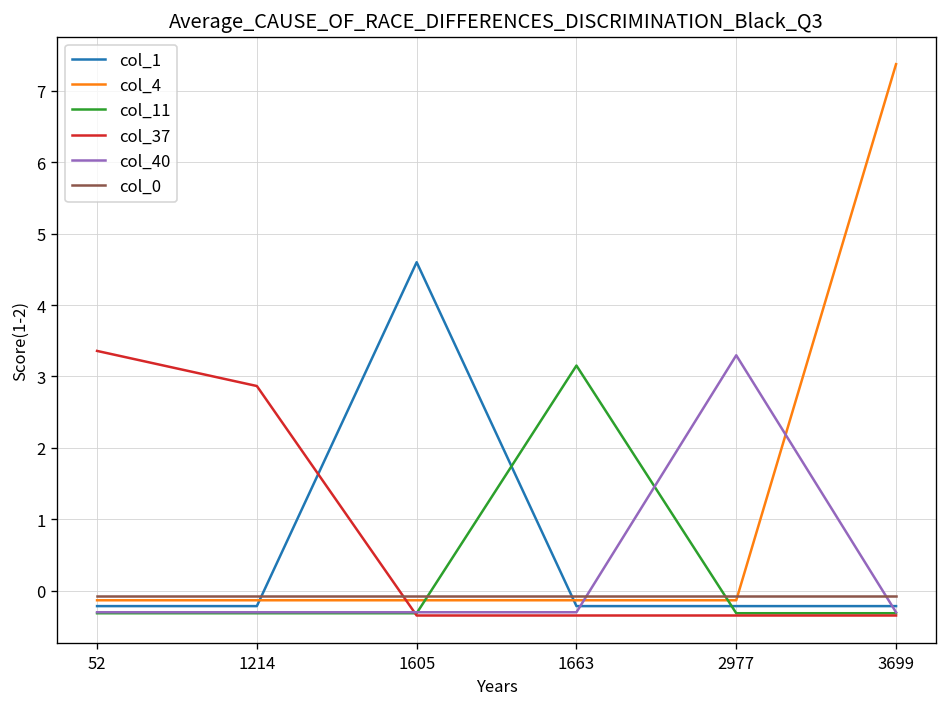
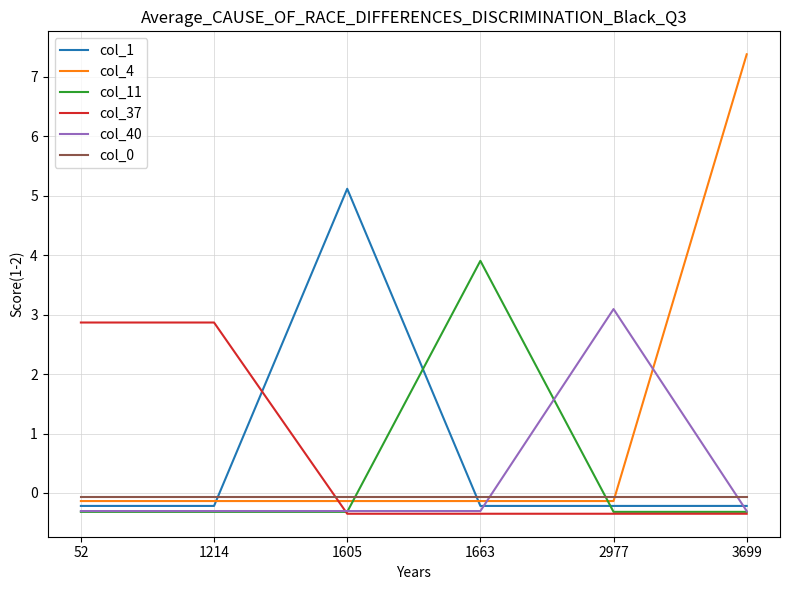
  {
    "col_1": {
      "52": -0.2,
      "1214": -0.2,
-     "1605": 4.6,
+     "1605": 5.1,
      "1663": -0.2,
      "2977": -0.2,
      "3699": -0.2
    },
    "col_4": {
      "52": -0.1,
      "1214": -0.1,
      "1605": -0.1,
      "1663": -0.1,
      "2977": -0.1,
      "3699": 7.4
    },
    "col_11": {
-     "1663": 3.2
+     "1663": 3.9
    },
    "col_37": {
-     "52": 3.4,
+     "52": 2.9,
      "1214": 2.9,
      "1663": -0.3
    },
    "col_40": {
      "1663": -0.3,
-     "2977": 3.3
+     "2977": 3.1
    },
    "col_0": {
      "52": -0.1,
      "1214": -0.1,
      "1605": -0.1,
      "1663": -0.1,
      "2977": -0.1,
      "3699": -0.1
    }
  }
